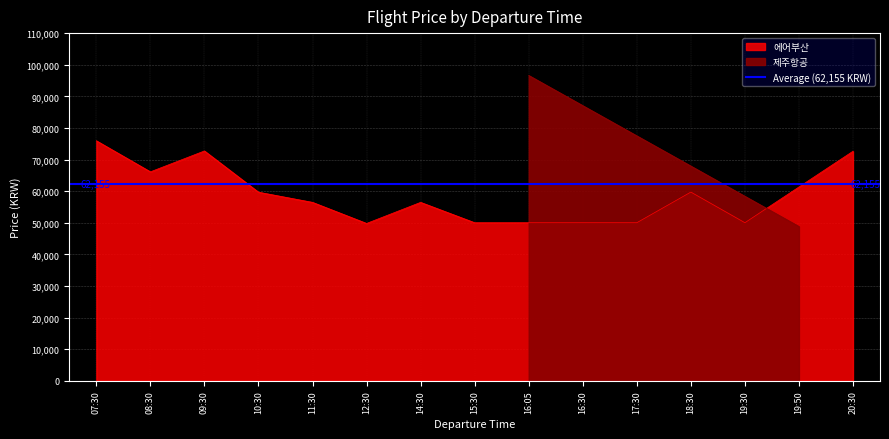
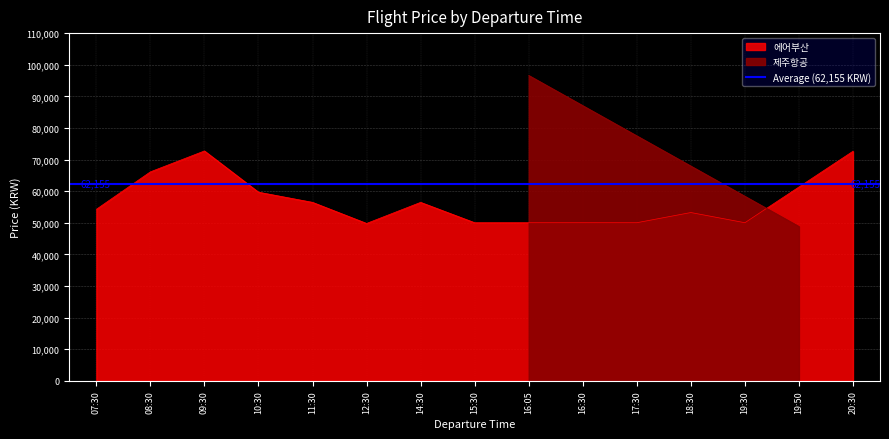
  {
    "에어부산": {
-     "07:30": "76,000",
+     "07:30": "54,000",
      "08:30": "66,000",
      "09:30": "73,000",
      "10:30": "60,000",
      "11:30": "56,000",
      "12:30": "50,000",
      "14:30": "56,000",
      "15:30": "50,000",
      "16:30": "50,000",
      "17:30": "50,000",
-     "18:30": "60,000",
+     "18:30": "53,000",
      "19:30": "50,000",
      "20:30": "73,000"
    },
    "제주항공": {
      "16:05": "97,000",
      "19:50": "49,000"
    }
  }
